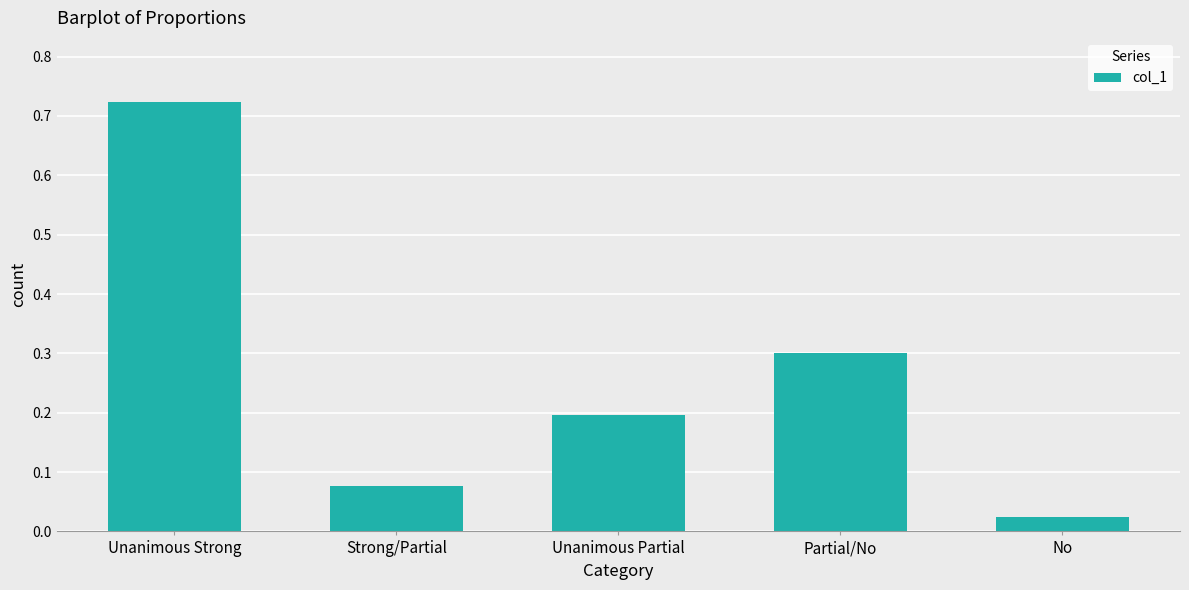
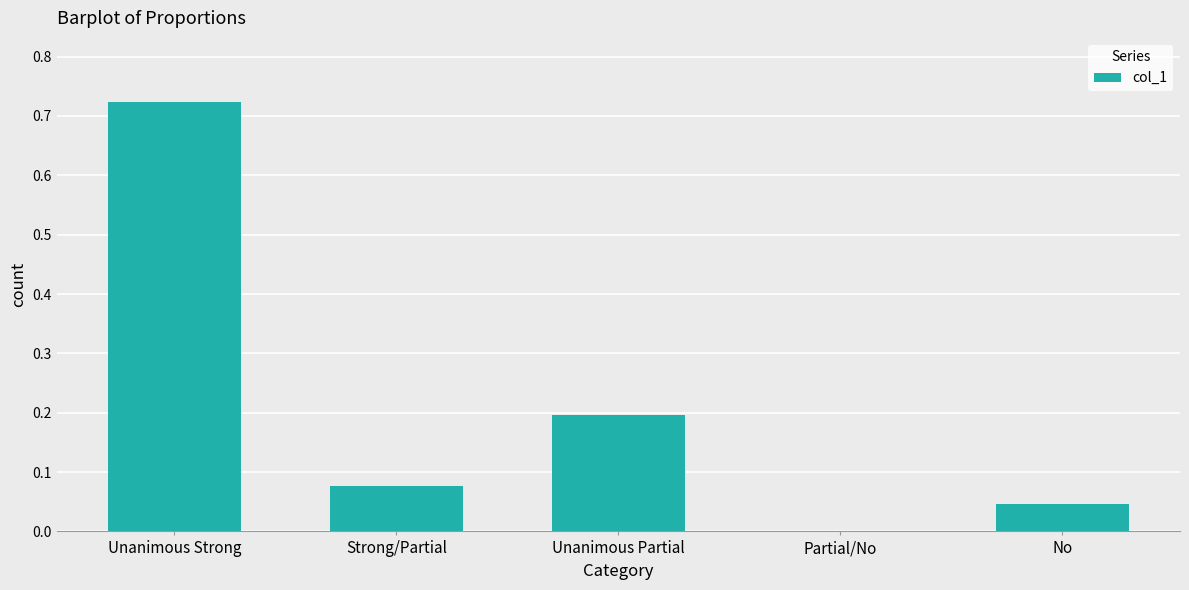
  {
    "Unanimous Strong": 0.72,
    "Strong/Partial": 0.08,
    "Unanimous Partial": 0.20,
-   "Partial/No": 0.3,
-   "No": 0.02
+   "Partial/No": 0.0,
+   "No": 0.05
  }
